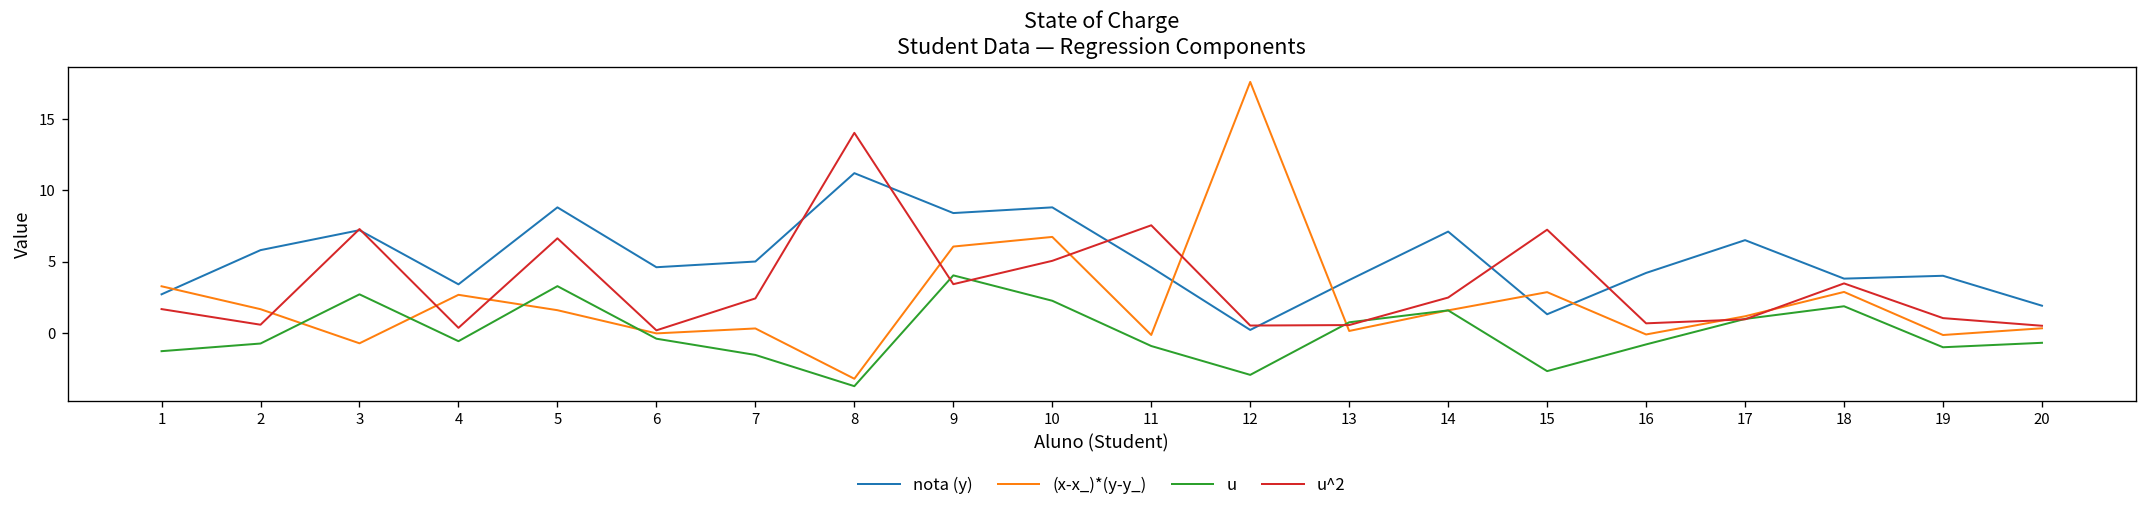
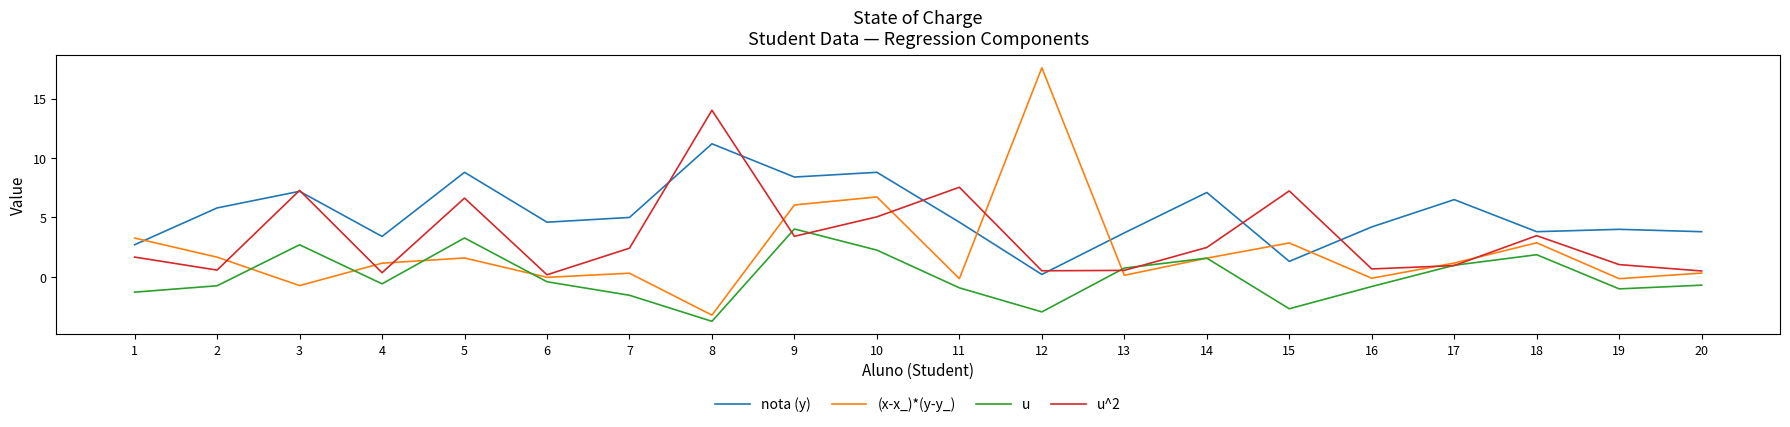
  {
    "nota (y)": {
      "1": 2.7,
      "2": 5.8,
      "4": 3.4,
      "5": 8.8,
      "6": 4.6,
      "7": 5.0,
      "8": 11.2,
      "9": 8.4,
      "10": 8.8,
      "11": 4.6,
      "12": 0.2,
      "13": 3.7,
      "14": 7.1,
      "15": 1.3,
      "16": 4.2,
      "17": 6.5,
      "18": 3.8,
      "19": 4.0,
-     "20": 1.9
+     "20": 3.8
    },
    "(x-x_)*(y-y_)": {
      "1": 3.3,
      "2": 1.7,
      "3": -0.7,
-     "4": 2.7,
+     "4": 1.2,
      "5": 1.6,
      "6": 0.0,
      "7": 0.3,
      "8": -3.2,
      "9": 6.1,
      "10": 6.7,
      "11": -0.2,
      "12": 17.6,
      "13": 0.1,
      "15": 2.9,
      "16": -0.1,
      "18": 2.9,
      "19": -0.2
    },
    "u": {
      "1": -1.3,
      "2": -0.8,
      "3": 2.7,
      "4": -0.6,
      "5": 3.3,
      "6": -0.4,
      "7": -1.6,
      "8": -3.7,
      "9": 4.0,
      "10": 2.2,
      "11": -0.9,
      "12": -3.0,
      "15": -2.7,
      "16": -0.8,
      "18": 1.9,
      "19": -1.0,
      "20": -0.7
    },
    "u^2": {
      "1": 1.7,
      "2": 0.6,
      "4": 0.3,
      "5": 6.6,
      "6": 0.2,
      "7": 2.4,
      "8": 14.0,
      "9": 3.4,
      "10": 5.0,
      "11": 7.5,
      "12": 0.5,
      "14": 2.5,
      "15": 7.2,
      "16": 0.7,
      "18": 3.5,
      "19": 1.0
    }
  }
